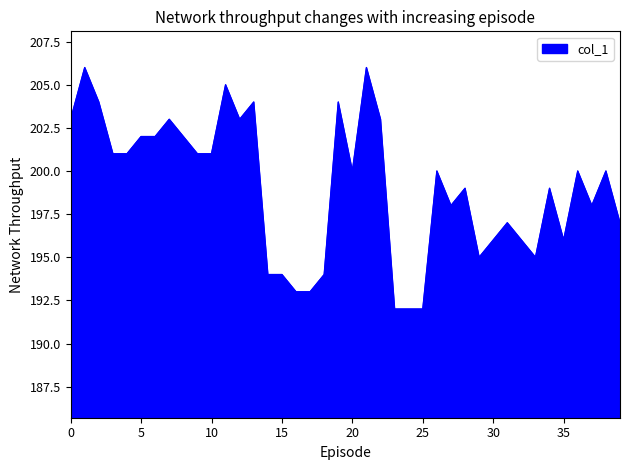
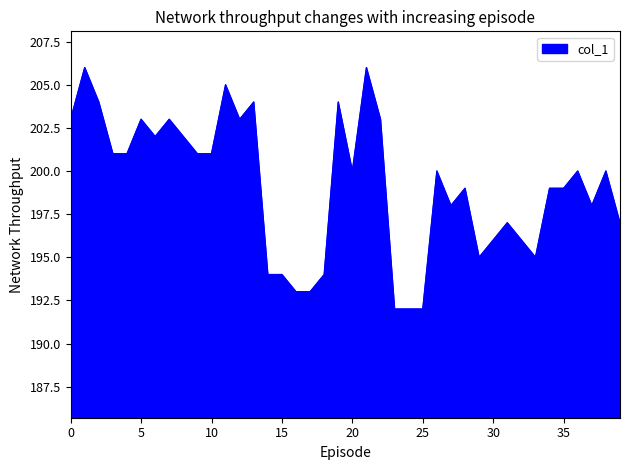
  {
    "0": 203,
-   "5": 202,
+   "5": 203,
    "10": 201,
    "15": 194,
    "20": 200,
    "25": 192,
    "30": 196,
-   "35": 196
+   "35": 199
  }
